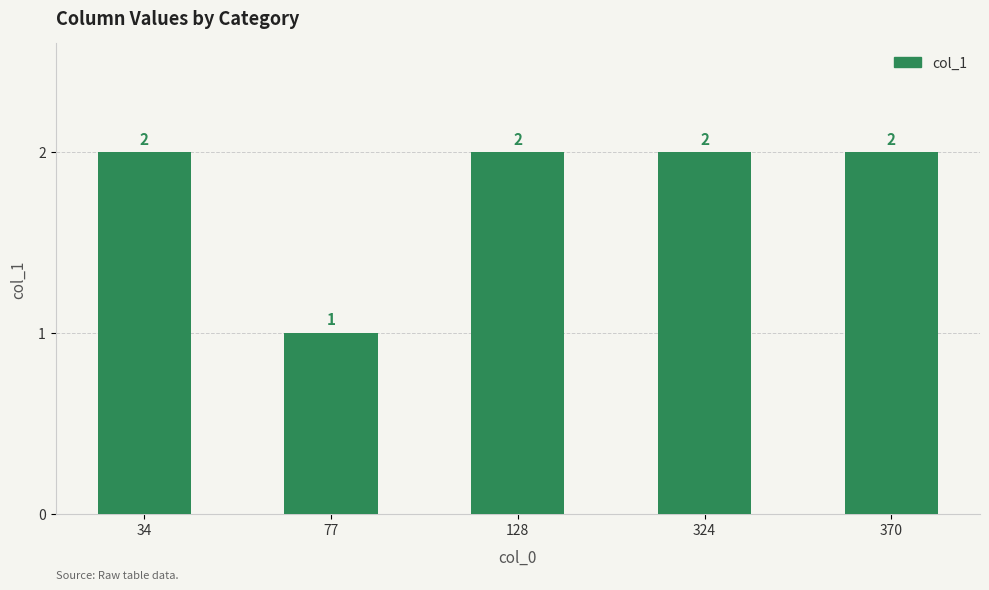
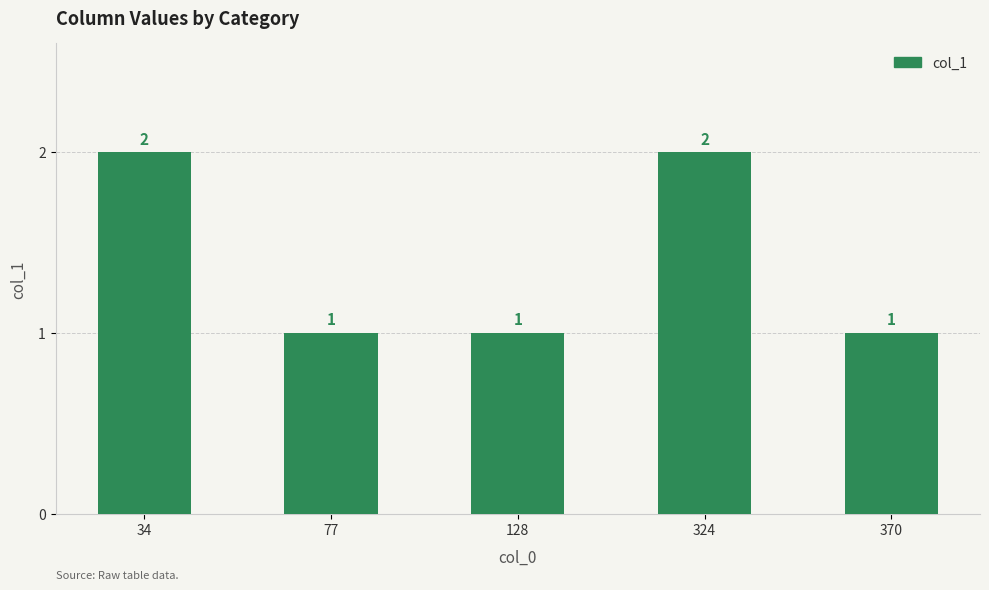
  {
    "34": 2,
    "77": 1,
-   "128": 2,
+   "128": 1,
    "324": 2,
-   "370": 2
+   "370": 1
  }
